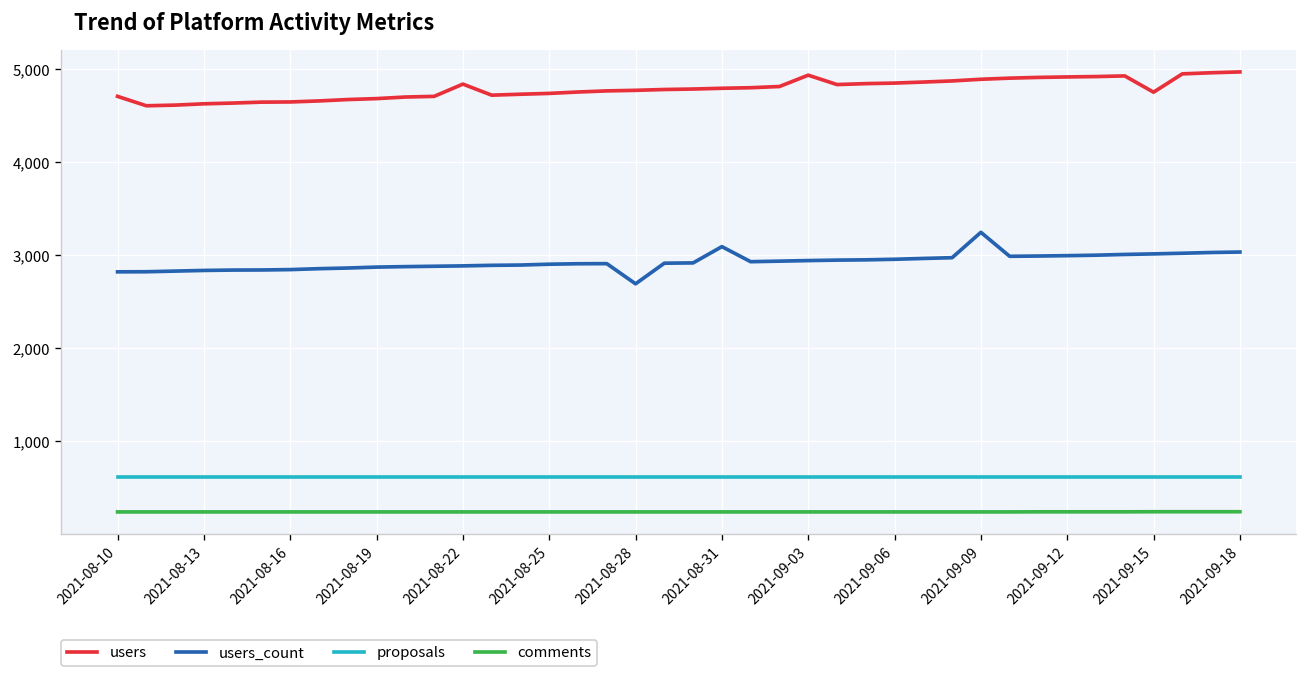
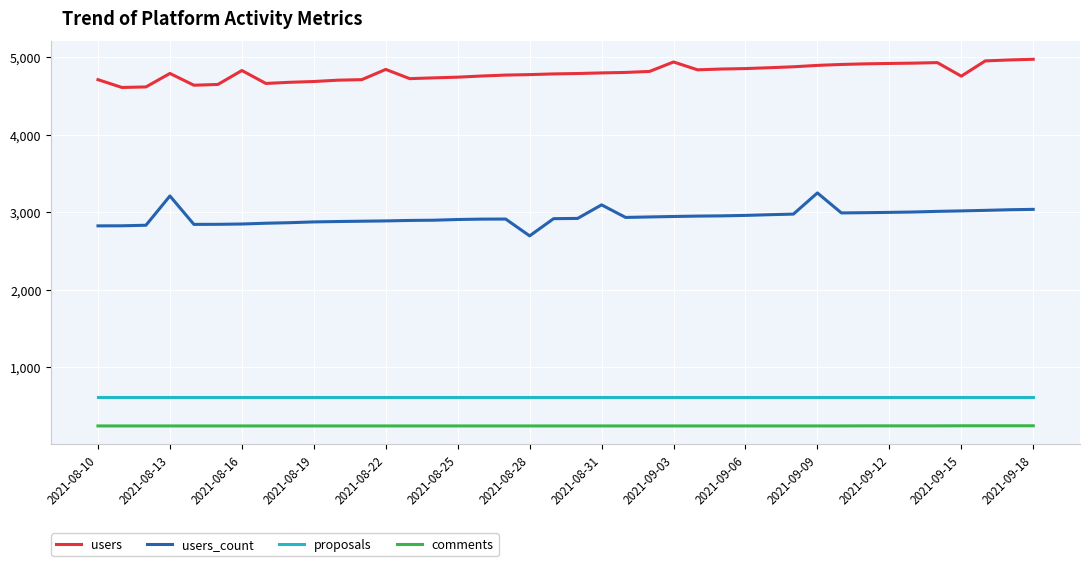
  {
    "users": {
      "2021-08-10": "4,700",
-     "2021-08-13": "4,600",
-     "2021-08-16": "4,600",
+     "2021-08-13": "4,800",
+     "2021-08-16": "4,800",
      "2021-08-19": "4,700",
      "2021-08-22": "4,800",
      "2021-08-25": "4,700",
      "2021-08-28": "4,800",
      "2021-08-31": "4,800",
      "2021-09-03": "4,900",
      "2021-09-06": "4,900",
      "2021-09-09": "4,900",
      "2021-09-12": "4,900",
      "2021-09-15": "4,800",
      "2021-09-18": "5,000"
    },
    "users_count": {
      "2021-08-10": "2,800",
-     "2021-08-13": "2,800",
+     "2021-08-13": "3,200",
      "2021-08-16": "2,800",
      "2021-08-19": "2,900",
      "2021-08-22": "2,900",
      "2021-08-25": "2,900",
      "2021-08-28": "2,700",
      "2021-08-31": "3,100",
      "2021-09-03": "2,900",
      "2021-09-06": "3,000",
      "2021-09-09": "3,200",
      "2021-09-12": "3,000",
      "2021-09-15": "3,000",
      "2021-09-18": "3,000"
    },
    "proposals": {
      "2021-08-10": "600",
      "2021-08-13": "600",
      "2021-08-16": "600",
      "2021-08-19": "600",
      "2021-08-22": "600",
      "2021-08-25": "600",
      "2021-08-28": "600",
      "2021-08-31": "600",
      "2021-09-03": "600",
      "2021-09-06": "600",
      "2021-09-09": "600",
      "2021-09-12": "600",
      "2021-09-15": "600",
      "2021-09-18": "600"
    },
    "comments": {
      "2021-08-10": "200",
      "2021-08-13": "200",
      "2021-08-16": "200",
      "2021-08-19": "200",
      "2021-08-22": "200",
      "2021-08-25": "200",
      "2021-08-28": "200",
      "2021-08-31": "200",
      "2021-09-03": "200",
      "2021-09-06": "200",
      "2021-09-09": "200",
      "2021-09-12": "200",
      "2021-09-15": "200",
      "2021-09-18": "200"
    }
  }
